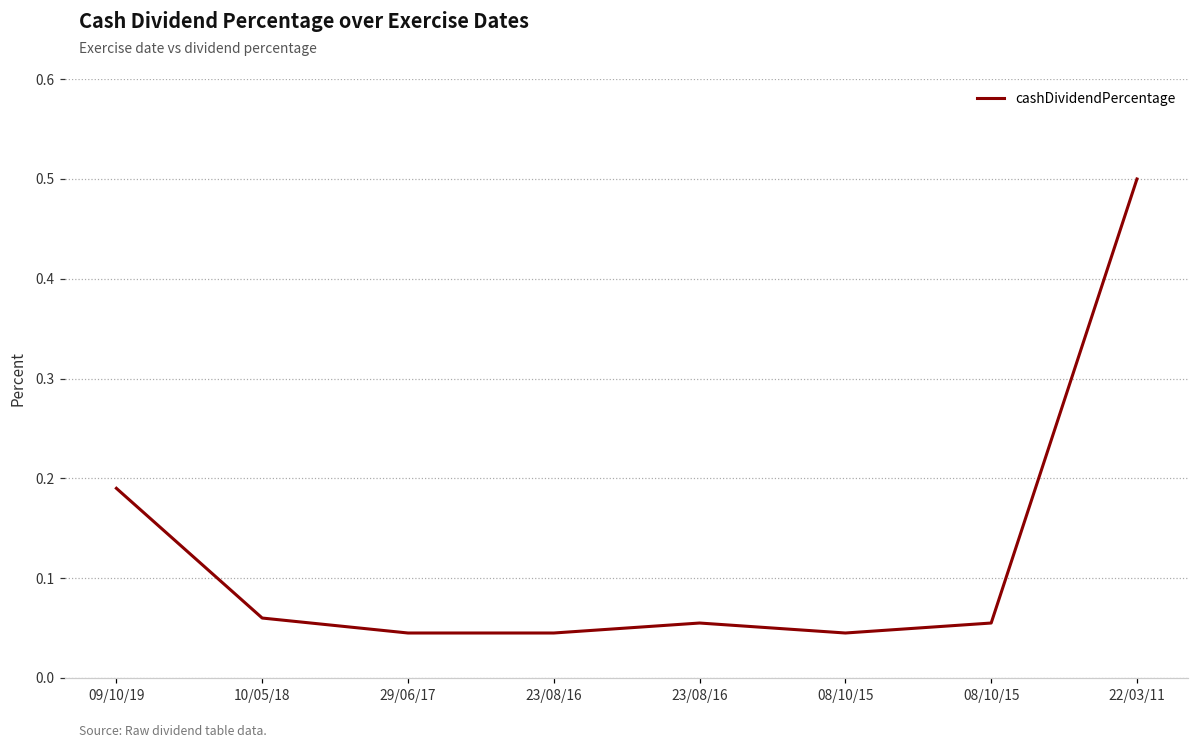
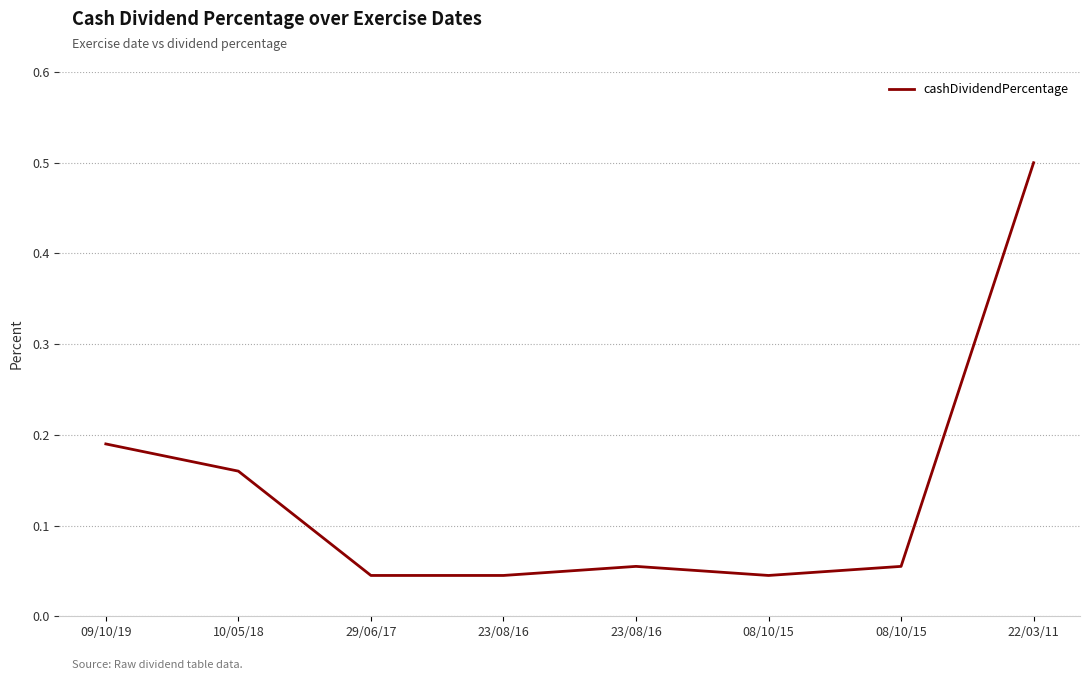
  {
    "09/10/19": 0.19,
-   "10/05/18": 0.06,
+   "10/05/18": 0.16,
    "29/06/17": 0.05,
    "22/03/11": 0.50
  }
